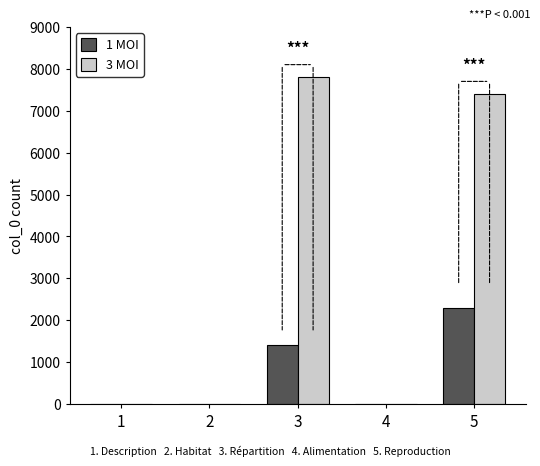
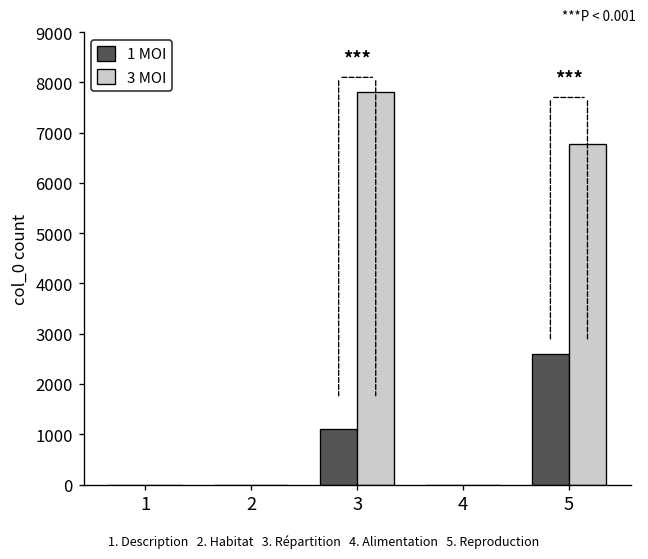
  {
    "1 MOI": {
      "1": 0,
      "2": 0,
-     "3": 1400,
+     "3": 1100,
      "4": 0,
-     "5": 2300
+     "5": 2600
    },
    "3 MOI": {
      "1": 0,
      "2": 0,
      "3": 7800,
      "4": 0,
-     "5": 7400
+     "5": 6800
    }
  }
